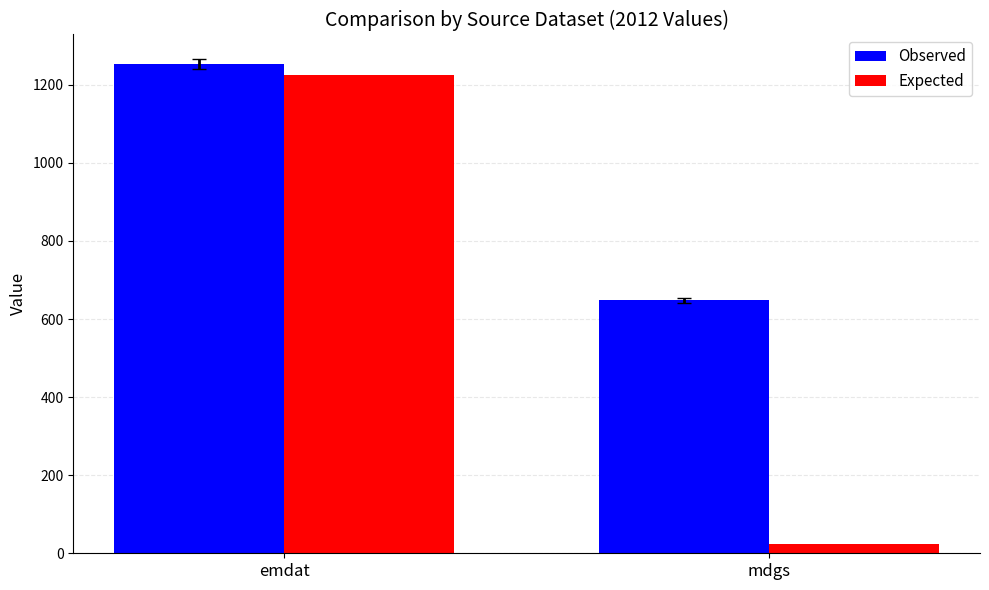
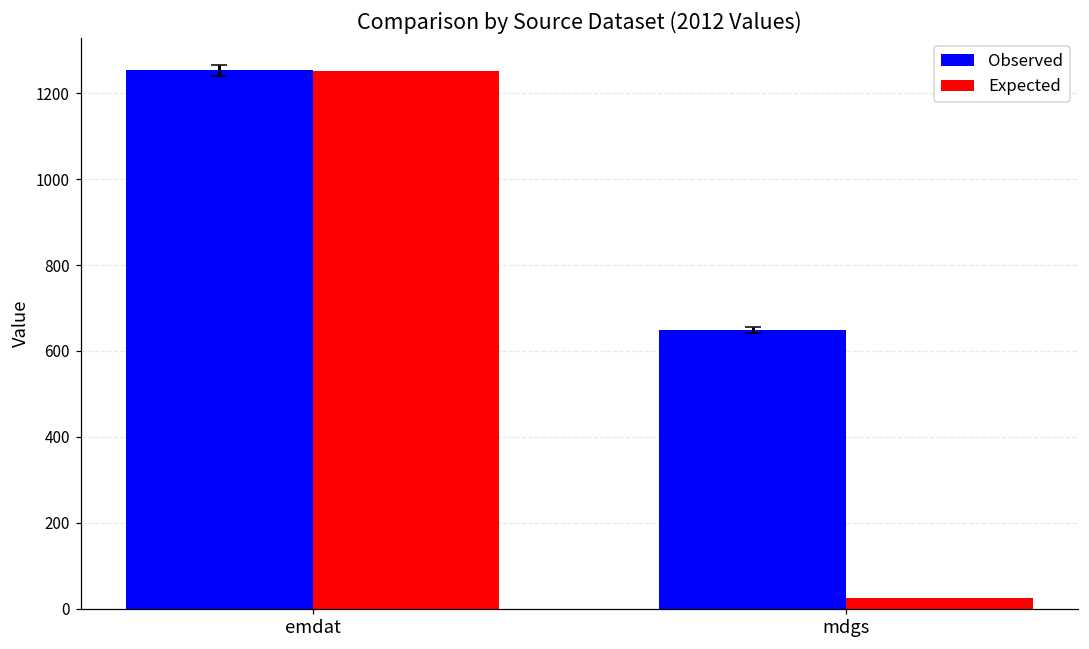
  {
    "Observed": {
      "emdat": 1250,
      "mdgs": 650
    },
    "Expected": {
-     "emdat": 1230,
+     "emdat": 1250,
      "mdgs": 20
    }
  }
